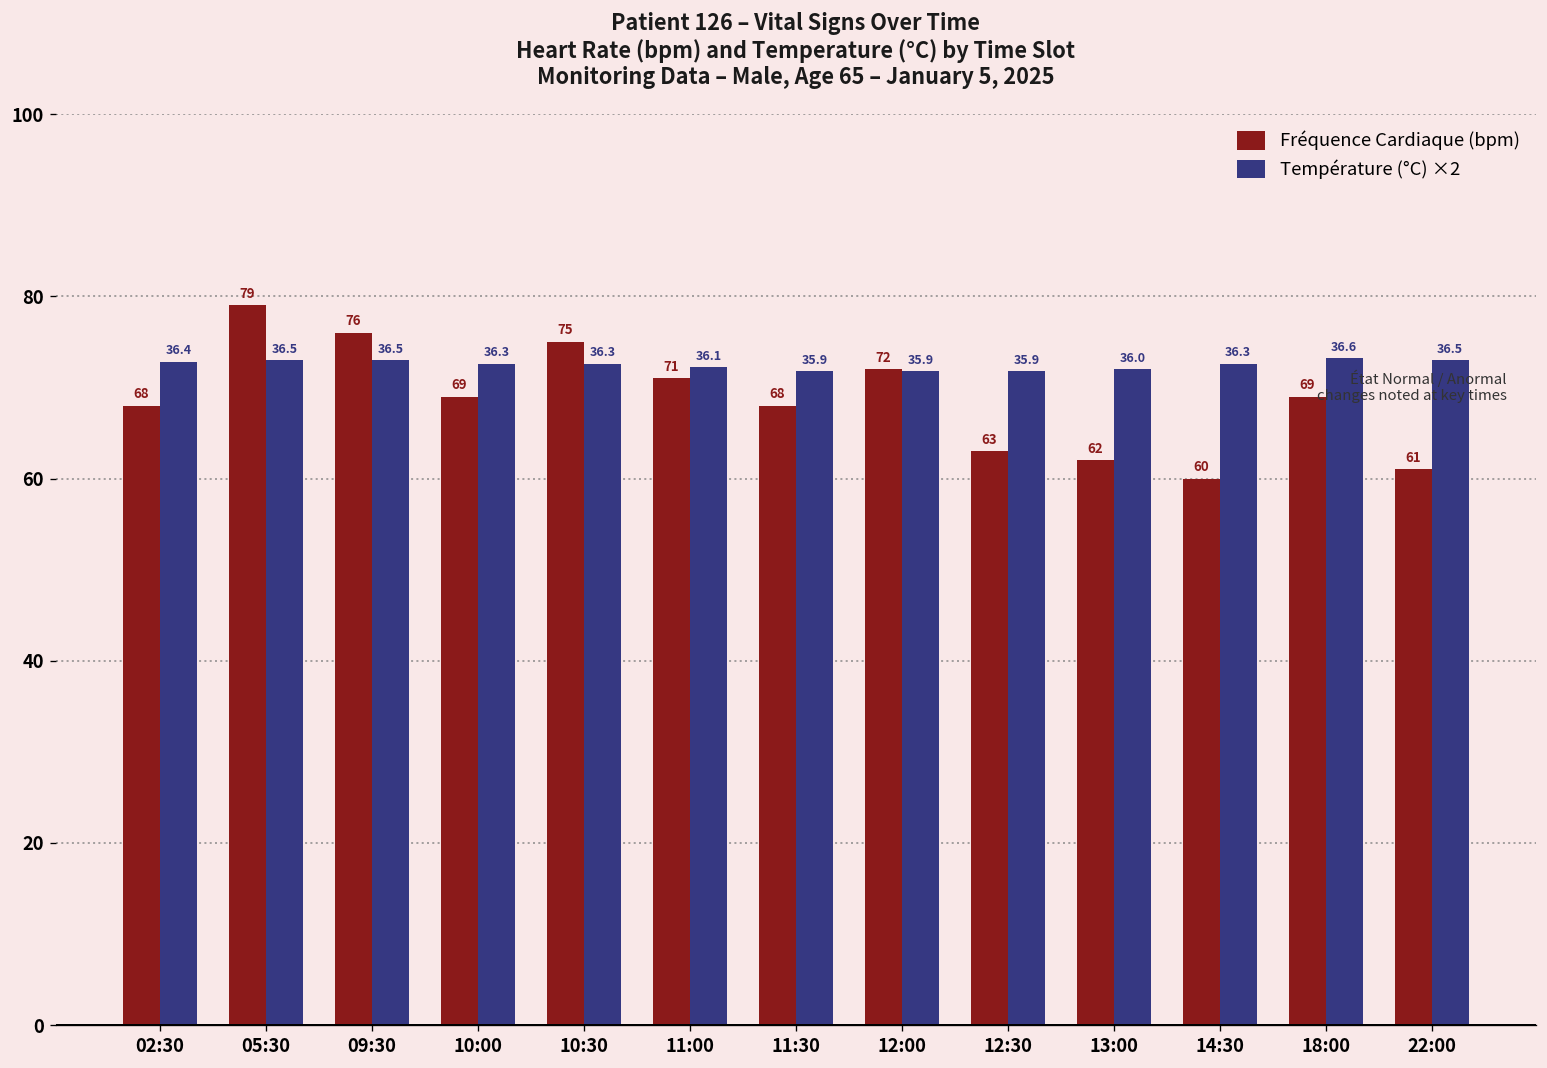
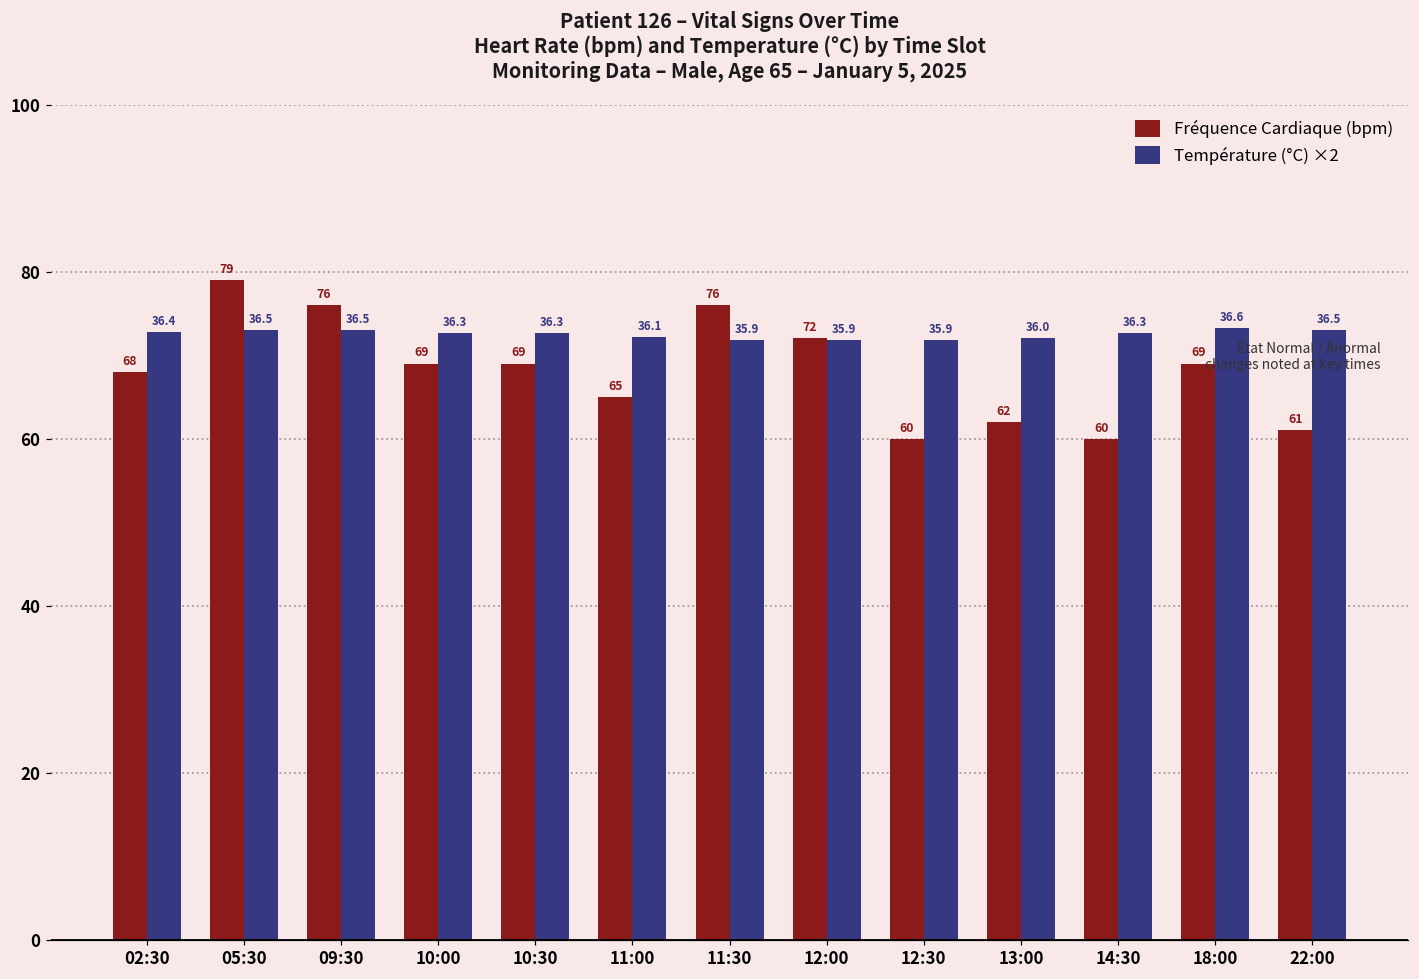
  {
    "Fréquence Cardiaque (bpm)": {
      "02:30": 68,
      "05:30": 79,
      "09:30": 76,
      "10:00": 69,
-     "10:30": 75,
-     "11:00": 71,
-     "11:30": 68,
+     "10:30": 69,
+     "11:00": 65,
+     "11:30": 76,
      "12:00": 72,
-     "12:30": 63,
+     "12:30": 60,
      "13:00": 62,
      "14:30": 60,
      "18:00": 69,
      "22:00": 61
    }
  }
